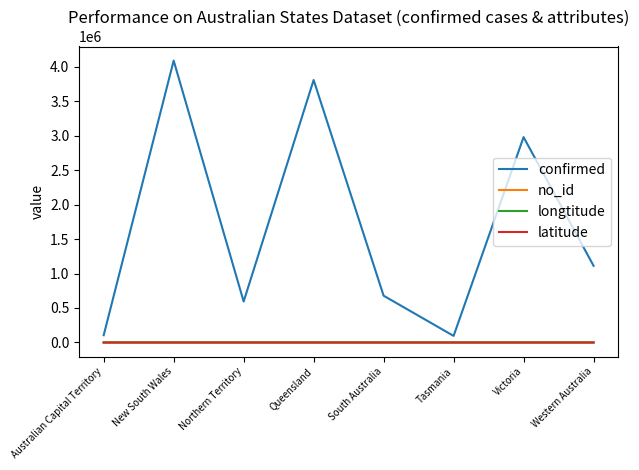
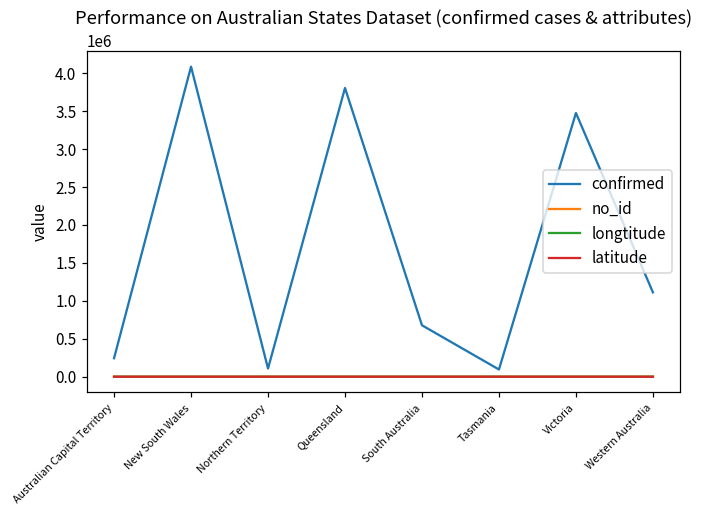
  {
    "confirmed": {
-     "Australian Capital Territory": 100000,
+     "Australian Capital Territory": 200000,
      "New South Wales": 4100000,
-     "Northern Territory": 600000,
+     "Northern Territory": 100000,
      "Queensland": 3800000,
      "South Australia": 700000,
      "Tasmania": 100000,
-     "Victoria": 3000000,
+     "Victoria": 3500000,
      "Western Australia": 1100000
    },
    "latitude": {
      "Australian Capital Territory": 0,
      "New South Wales": 0,
      "Northern Territory": 0,
      "Queensland": 0,
      "South Australia": 0,
      "Tasmania": 0,
      "Victoria": 0,
      "Western Australia": 0
    }
  }
